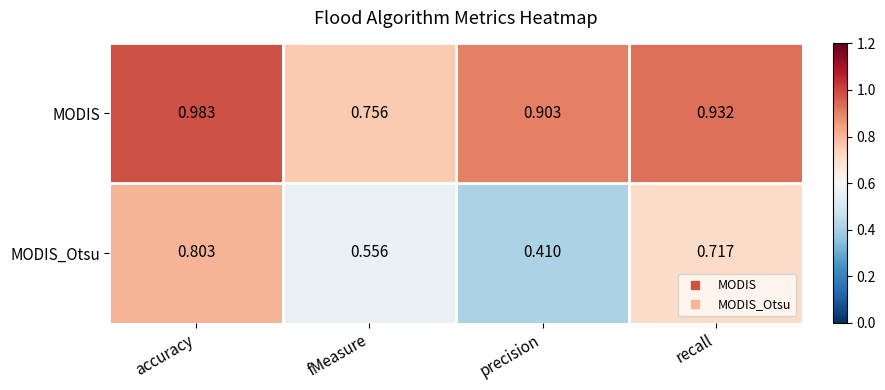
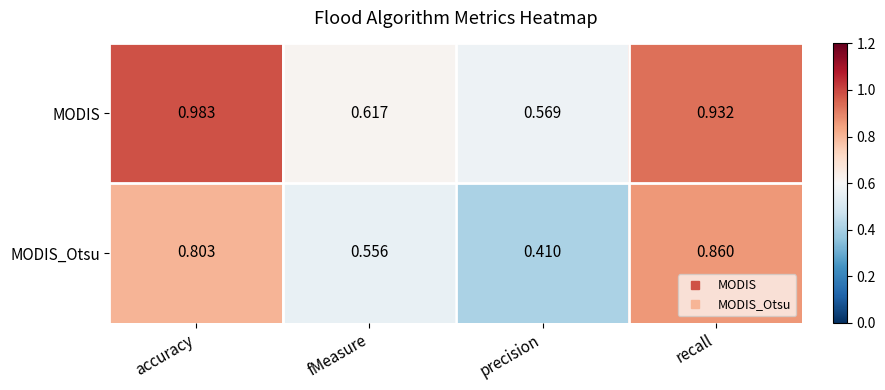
  {
    "MODIS": {
      "accuracy": 0.983,
-     "fMeasure": 0.756,
-     "precision": 0.903,
+     "fMeasure": 0.617,
+     "precision": 0.569,
      "recall": 0.932
    },
    "MODIS_Otsu": {
      "accuracy": 0.803,
      "fMeasure": 0.556,
      "precision": 0.410,
-     "recall": 0.717
+     "recall": 0.860
    }
  }
